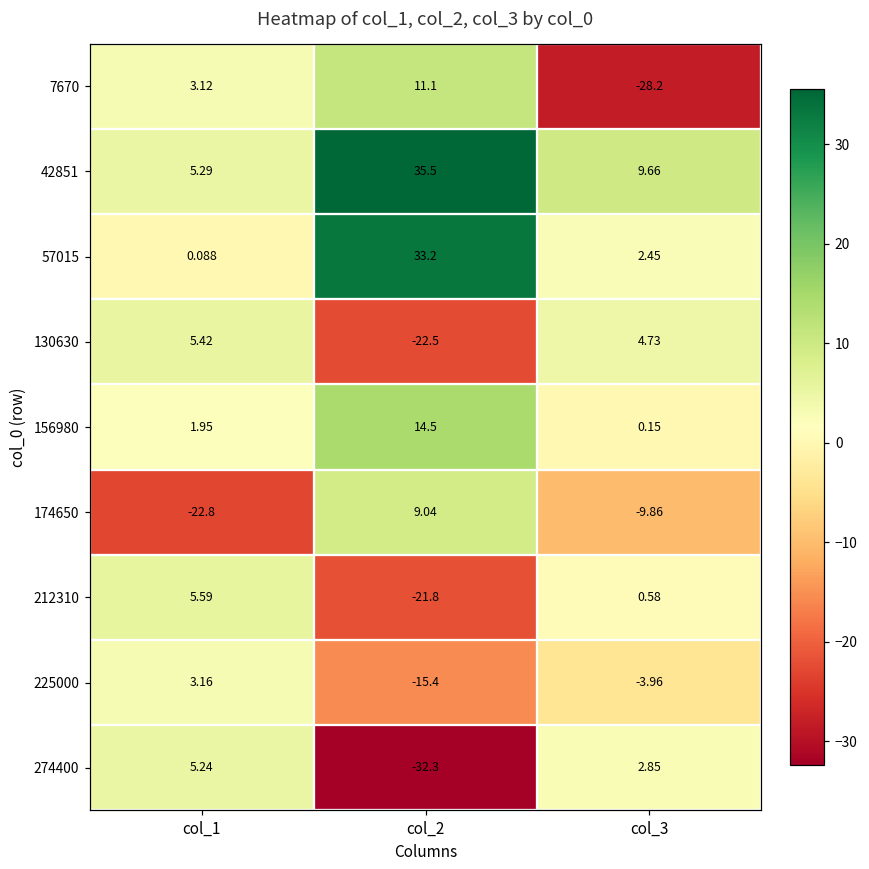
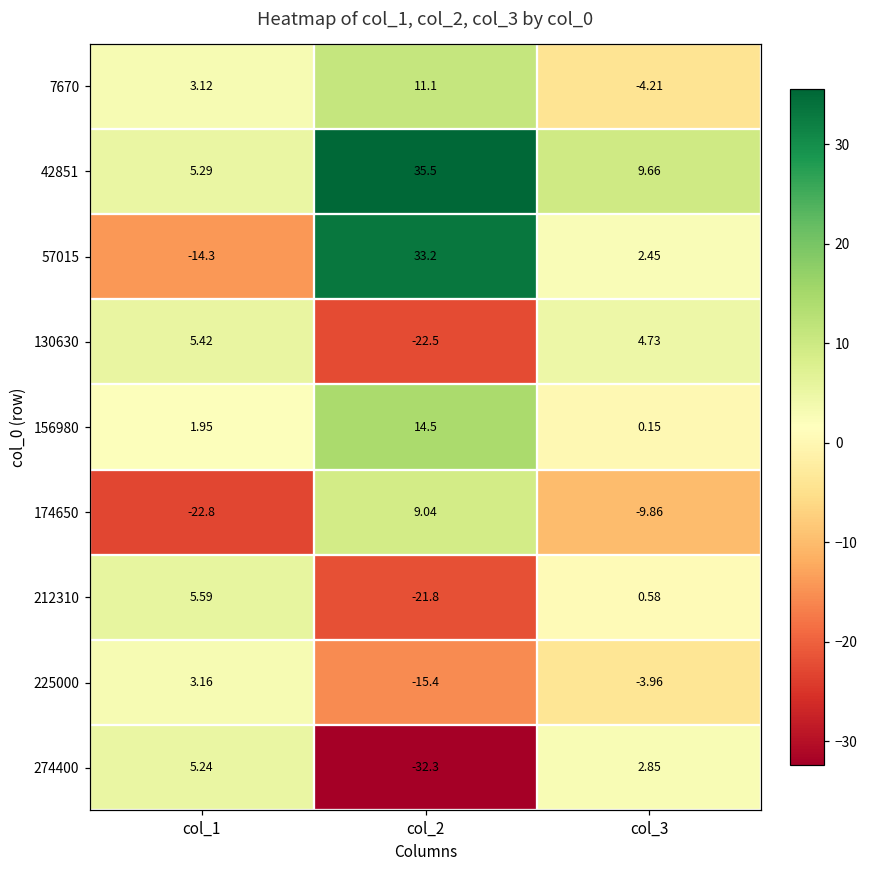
  {
    "7670": {
      "col_1": 3.12,
      "col_2": 11.1,
-     "col_3": -28.2
+     "col_3": -4.21
    },
    "42851": {
      "col_1": 5.29,
      "col_2": 35.5,
      "col_3": 9.66
    },
    "57015": {
-     "col_1": 0.088,
+     "col_1": -14.3,
      "col_2": 33.2,
      "col_3": 2.45
    },
    "130630": {
      "col_1": 5.42,
      "col_2": -22.5,
      "col_3": 4.73
    },
    "156980": {
      "col_1": 1.95,
      "col_2": 14.5,
      "col_3": 0.15
    },
    "174650": {
      "col_1": -22.8,
      "col_2": 9.04,
      "col_3": -9.86
    },
    "212310": {
      "col_1": 5.59,
      "col_2": -21.8,
      "col_3": 0.58
    },
    "225000": {
      "col_1": 3.16,
      "col_2": -15.4,
      "col_3": -3.96
    },
    "274400": {
      "col_1": 5.24,
      "col_2": -32.3,
      "col_3": 2.85
    }
  }
